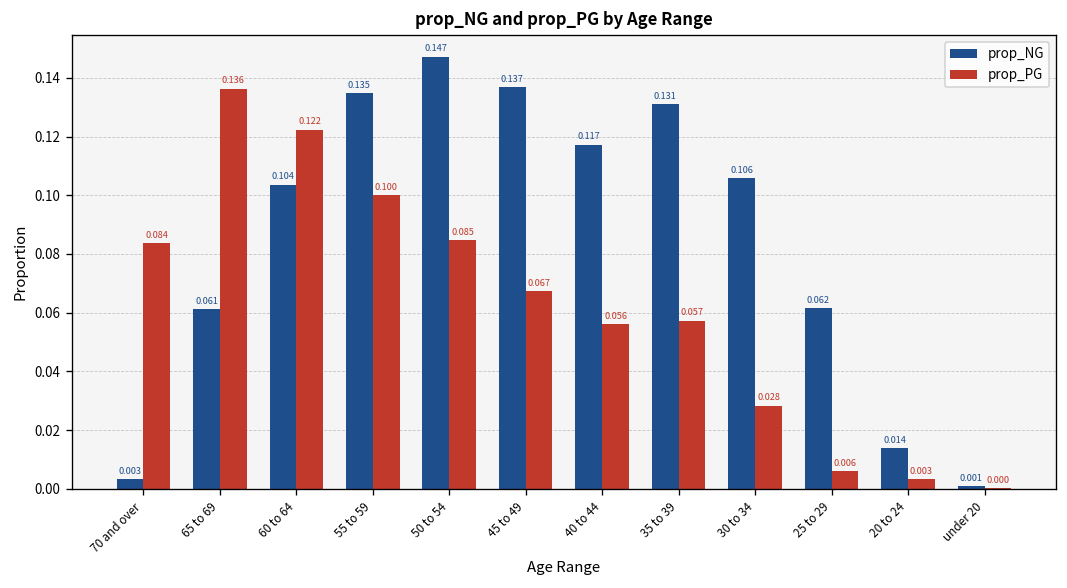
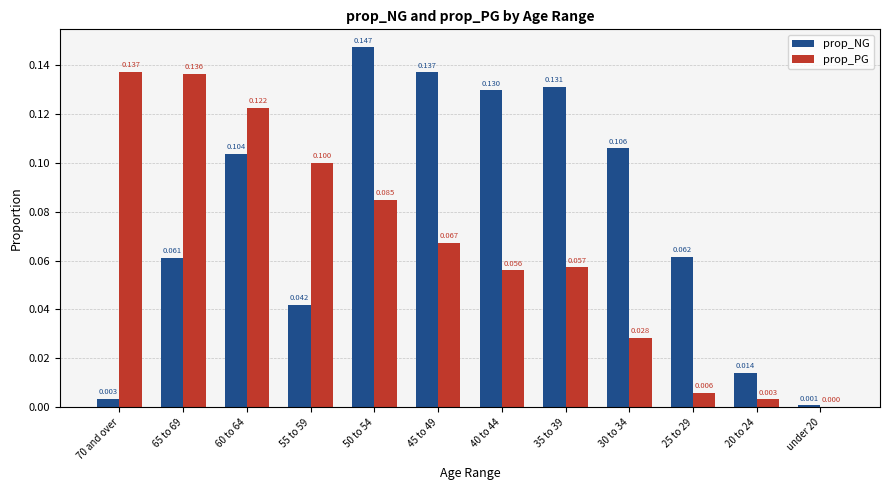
  {
    "prop_NG": {
      "70 and over": 0.003,
      "65 to 69": 0.061,
      "60 to 64": 0.104,
-     "55 to 59": 0.135,
+     "55 to 59": 0.042,
      "50 to 54": 0.147,
      "45 to 49": 0.137,
-     "40 to 44": 0.117,
+     "40 to 44": 0.130,
      "35 to 39": 0.131,
      "30 to 34": 0.106,
      "25 to 29": 0.062,
      "20 to 24": 0.014,
      "under 20": 0.001
    },
    "prop_PG": {
-     "70 and over": 0.084,
+     "70 and over": 0.137,
      "65 to 69": 0.136,
      "60 to 64": 0.122,
      "55 to 59": 0.100,
      "50 to 54": 0.085,
      "45 to 49": 0.067,
      "40 to 44": 0.056,
      "35 to 39": 0.057,
      "30 to 34": 0.028,
      "25 to 29": 0.006,
      "20 to 24": 0.003,
      "under 20": 0.000
    }
  }
